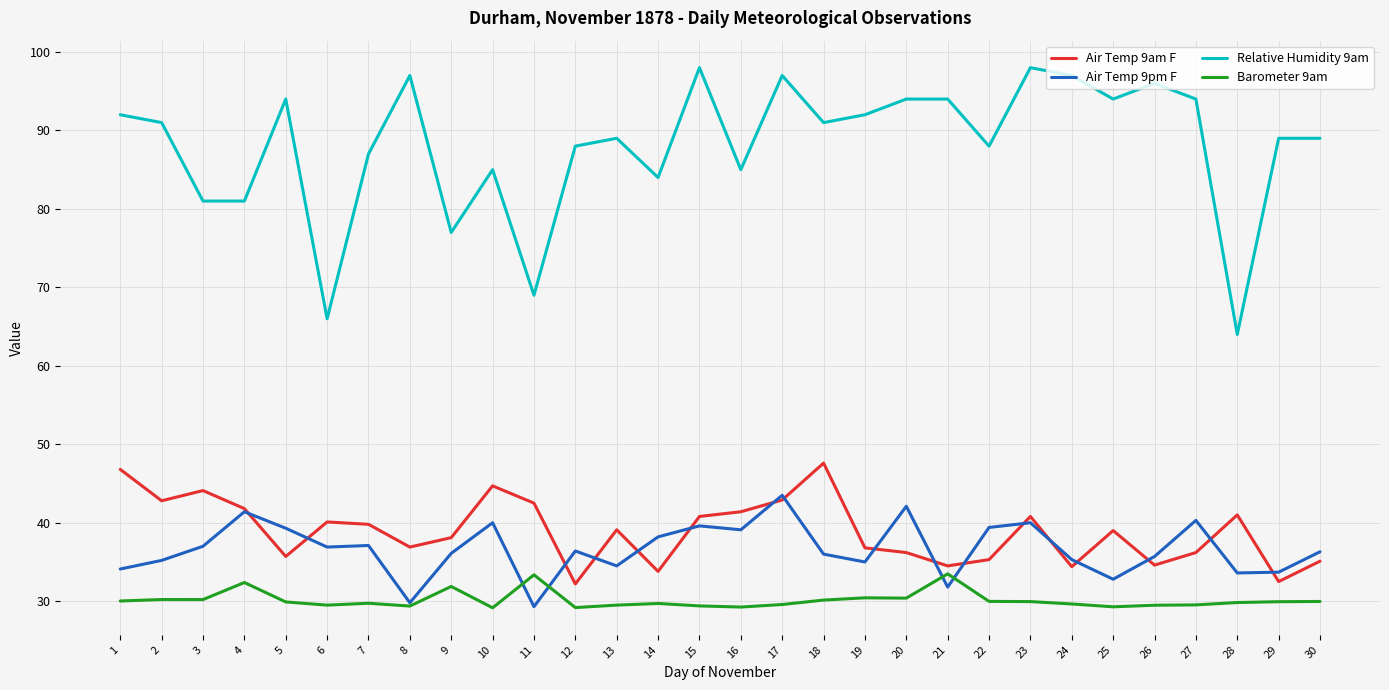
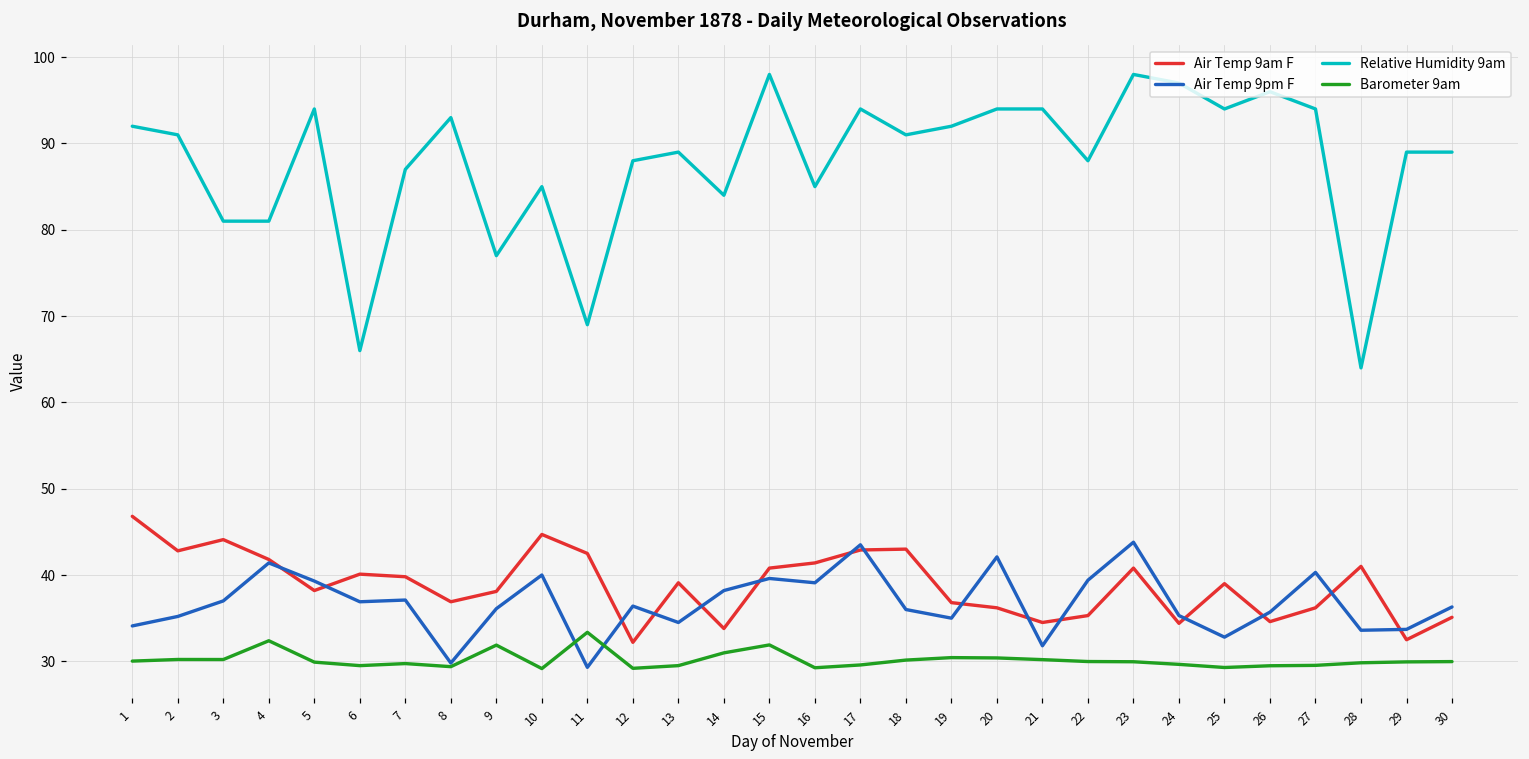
  {
    "Air Temp 9am F": {
      "1": 47,
      "2": 43,
      "3": 44,
      "4": 42,
-     "5": 36,
+     "5": 38,
      "6": 40,
      "7": 40,
      "8": 37,
      "9": 38,
      "10": 45,
      "11": 43,
      "12": 32,
      "13": 39,
      "14": 34,
      "15": 41,
      "16": 41,
      "17": 43,
-     "18": 48,
+     "18": 43,
      "19": 37,
      "20": 36,
      "21": 35,
      "22": 35,
      "23": 41,
      "24": 34,
      "25": 39,
      "26": 35,
      "27": 36,
      "28": 41,
      "29": 33,
      "30": 35
    },
    "Air Temp 9pm F": {
      "1": 34,
      "2": 35,
      "3": 37,
      "4": 41,
      "5": 39,
      "6": 37,
      "7": 37,
      "8": 30,
      "9": 36,
      "10": 40,
      "11": 29,
      "12": 36,
      "13": 35,
      "14": 38,
      "15": 40,
      "16": 39,
      "17": 44,
      "18": 36,
      "19": 35,
      "20": 42,
      "21": 32,
      "22": 39,
-     "23": 40,
+     "23": 44,
      "24": 35,
      "25": 33,
      "26": 36,
      "27": 40,
      "28": 34,
      "29": 34,
      "30": 36
    },
    "Relative Humidity 9am": {
      "1": 92,
      "2": 91,
      "3": 81,
      "4": 81,
      "5": 94,
      "6": 66,
      "7": 87,
-     "8": 97,
+     "8": 93,
      "9": 77,
      "10": 85,
      "11": 69,
      "12": 88,
      "13": 89,
      "14": 84,
      "15": 98,
      "16": 85,
-     "17": 97,
+     "17": 94,
      "18": 91,
      "19": 92,
      "20": 94,
      "21": 94,
      "22": 88,
      "23": 98,
      "25": 94,
      "27": 94,
      "28": 64,
      "29": 89,
      "30": 89
    },
    "Barometer 9am": {
      "1": 30,
      "2": 30,
      "3": 30,
      "4": 32,
      "5": 30,
      "6": 30,
      "7": 30,
      "8": 29,
      "9": 32,
      "10": 29,
      "11": 33,
      "12": 29,
      "13": 30,
-     "14": 30,
-     "15": 29,
+     "14": 31,
+     "15": 32,
      "16": 29,
      "17": 30,
      "18": 30,
      "19": 30,
      "20": 30,
-     "21": 33,
+     "21": 30,
      "22": 30,
      "23": 30,
      "24": 30,
      "25": 29,
      "26": 29,
      "27": 30,
      "28": 30,
      "29": 30,
      "30": 30
    }
  }
